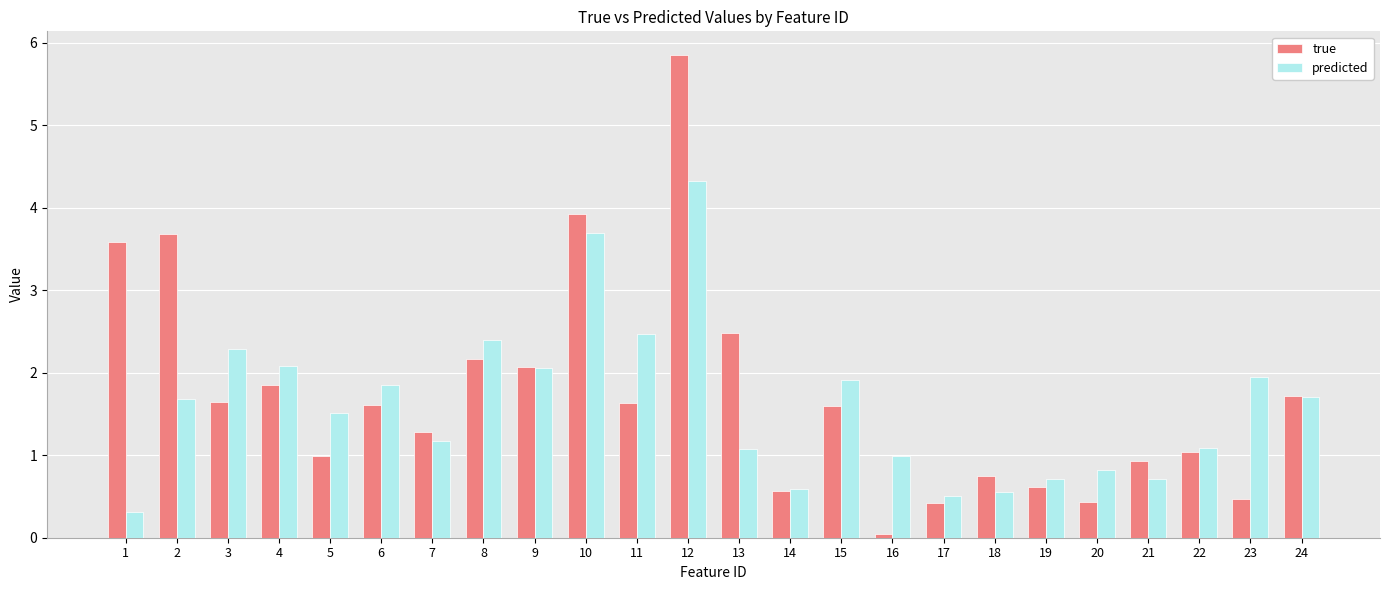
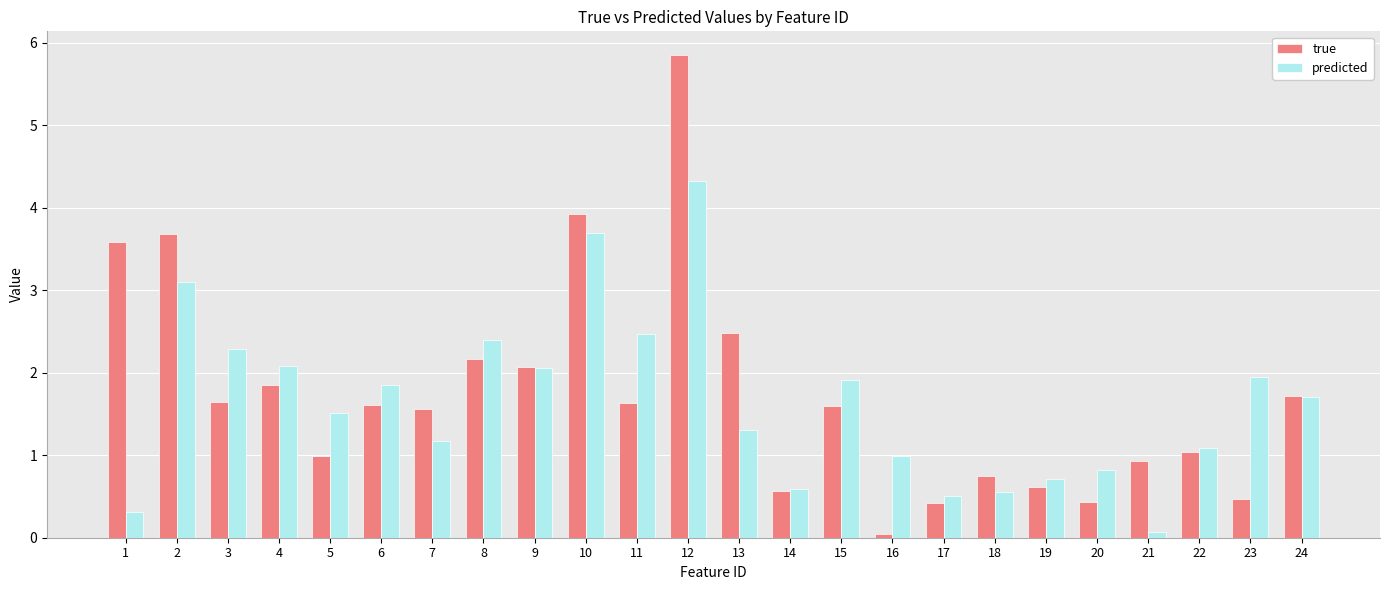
  {
    "true": {
      "1": 3.6,
      "2": 3.7,
      "3": 1.6,
      "4": 1.8,
      "5": 1.0,
      "6": 1.6,
-     "7": 1.3,
+     "7": 1.6,
      "8": 2.2,
      "9": 2.1,
      "10": 3.9,
      "11": 1.6,
      "12": 5.8,
      "13": 2.5,
      "14": 0.6,
      "15": 1.6,
      "16": 0.0,
      "17": 0.4,
      "18": 0.8,
      "19": 0.6,
      "20": 0.4,
      "21": 0.9,
      "22": 1.0,
      "23": 0.5,
      "24": 1.7
    },
    "predicted": {
      "1": 0.3,
-     "2": 1.7,
+     "2": 3.1,
      "3": 2.3,
      "4": 2.1,
      "5": 1.5,
      "6": 1.9,
      "7": 1.2,
      "8": 2.4,
      "9": 2.1,
      "10": 3.7,
      "11": 2.5,
      "12": 4.3,
-     "13": 1.1,
+     "13": 1.3,
      "14": 0.6,
      "15": 1.9,
      "16": 1.0,
      "17": 0.5,
      "18": 0.6,
      "19": 0.7,
      "20": 0.8,
-     "21": 0.7,
+     "21": 0.1,
      "22": 1.1,
      "23": 2.0,
      "24": 1.7
    }
  }
